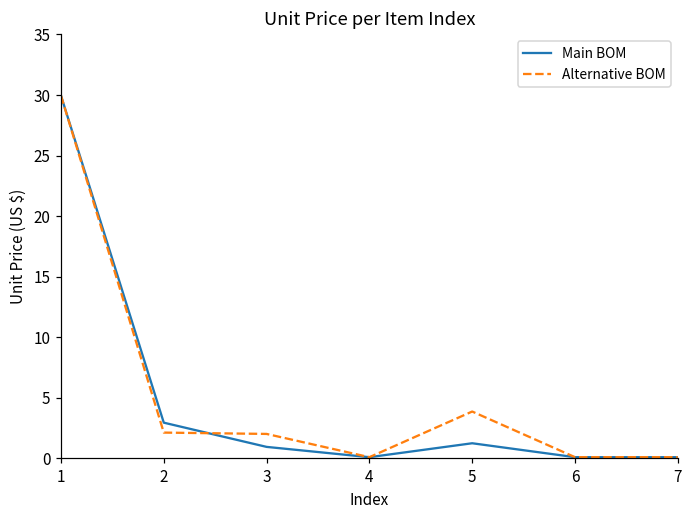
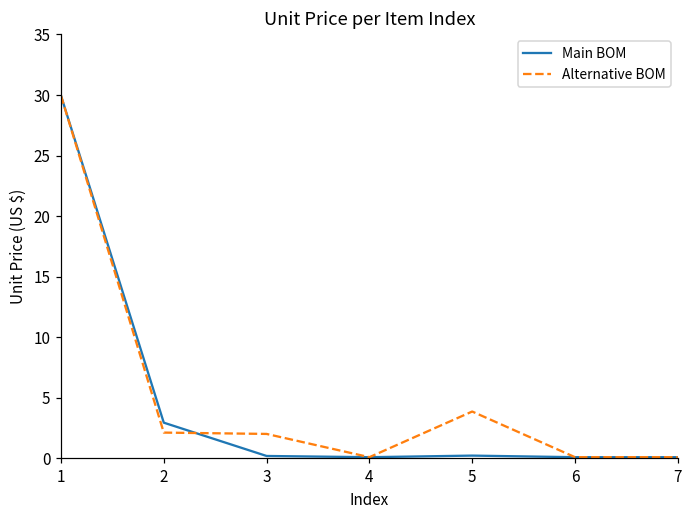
  {
    "Main BOM": {
      "2": 3.0,
-     "3": 1.0,
-     "5": 1.3
+     "3": 0.2,
+     "5": 0.2
    },
    "Alternative BOM": {
      "2": 2.1,
      "3": 2.0,
      "5": 3.9
    }
  }
